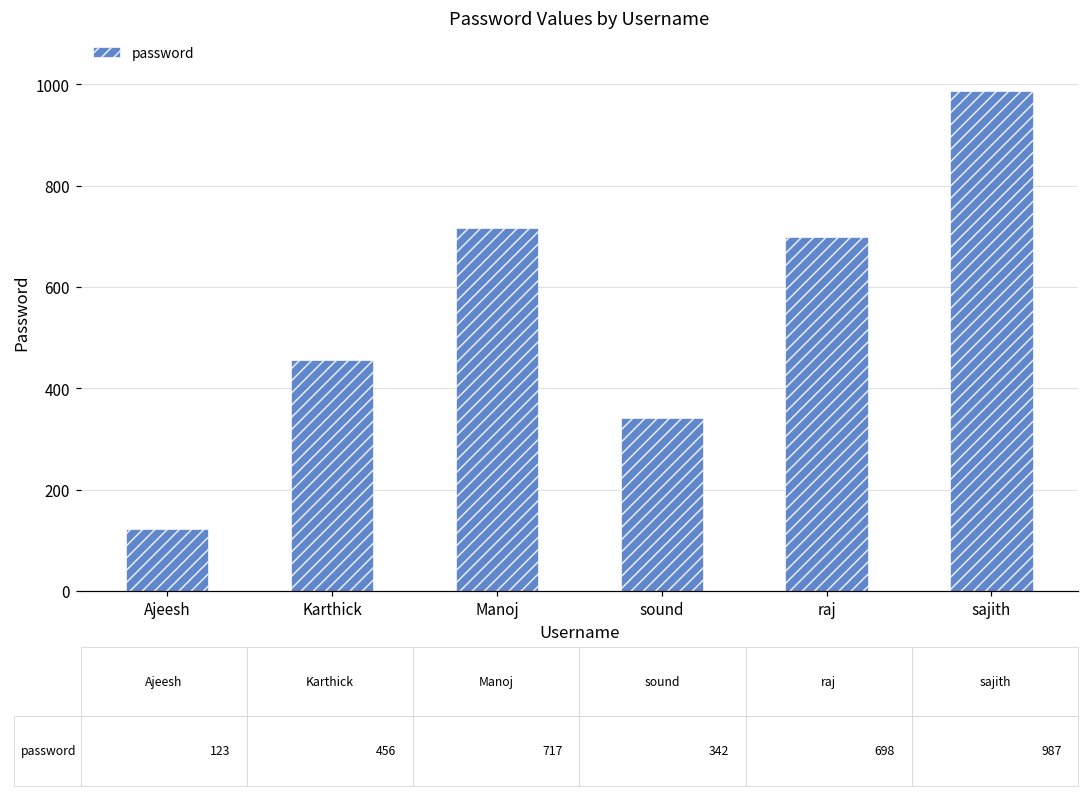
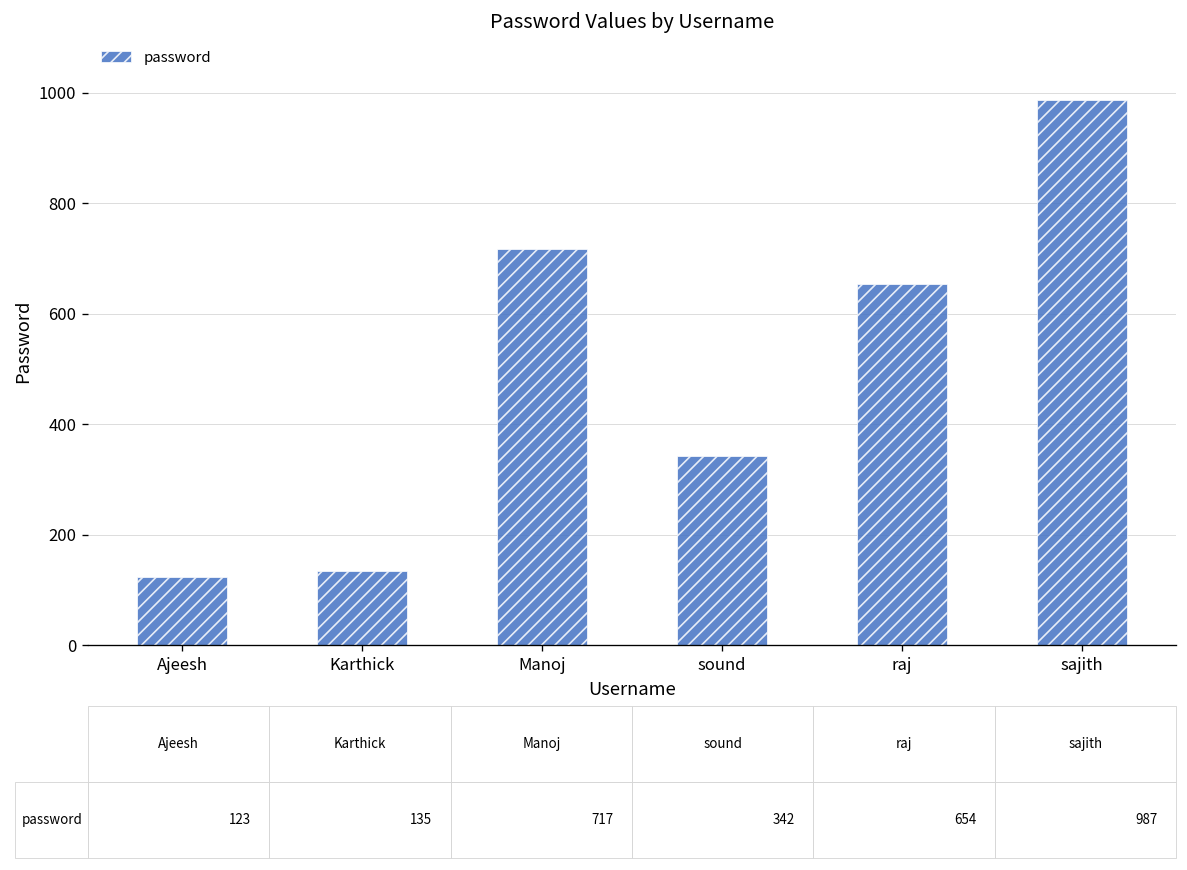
  {
-   "Karthick": 456,
-   "raj": 698
+   "Karthick": 135,
+   "raj": 654
  }
